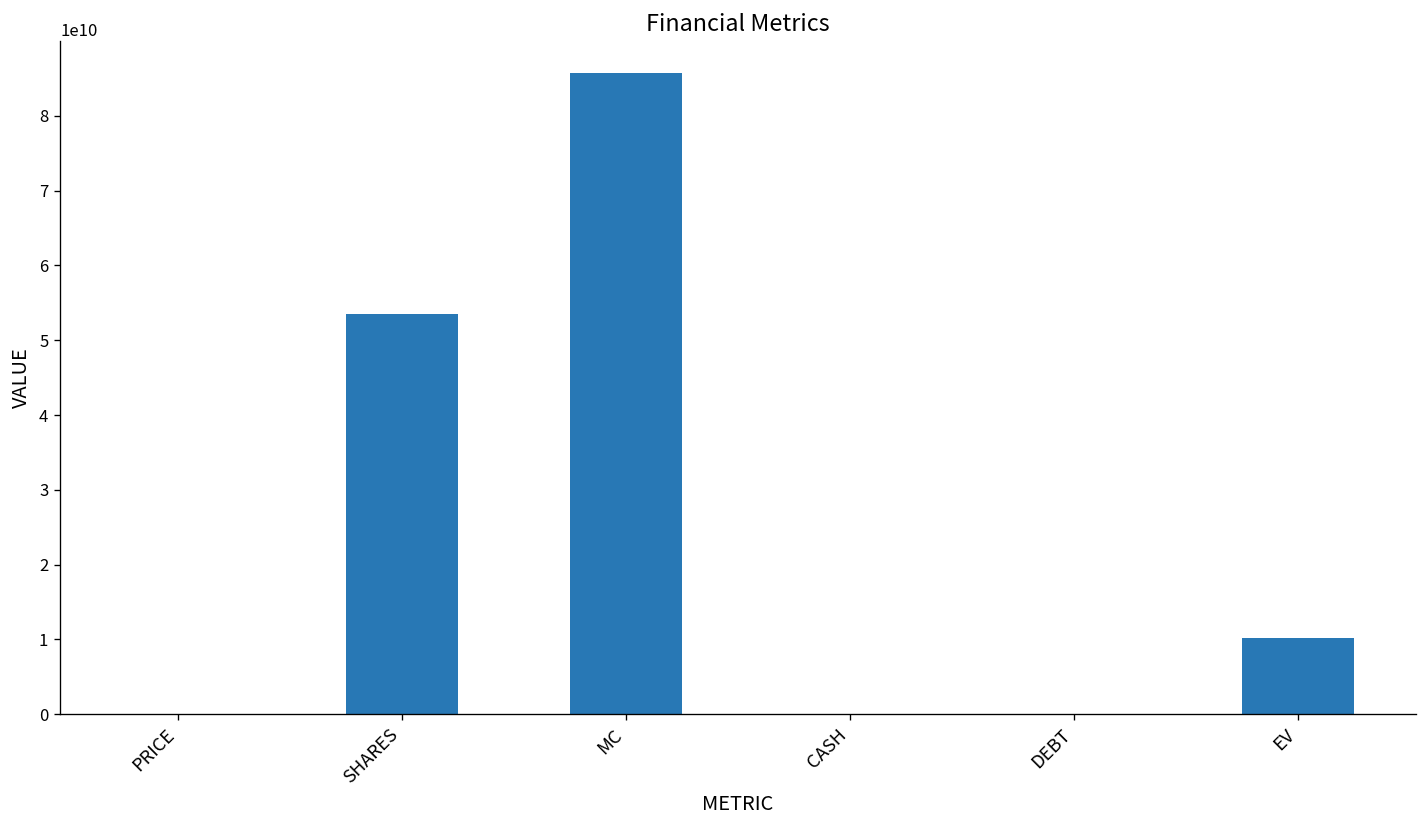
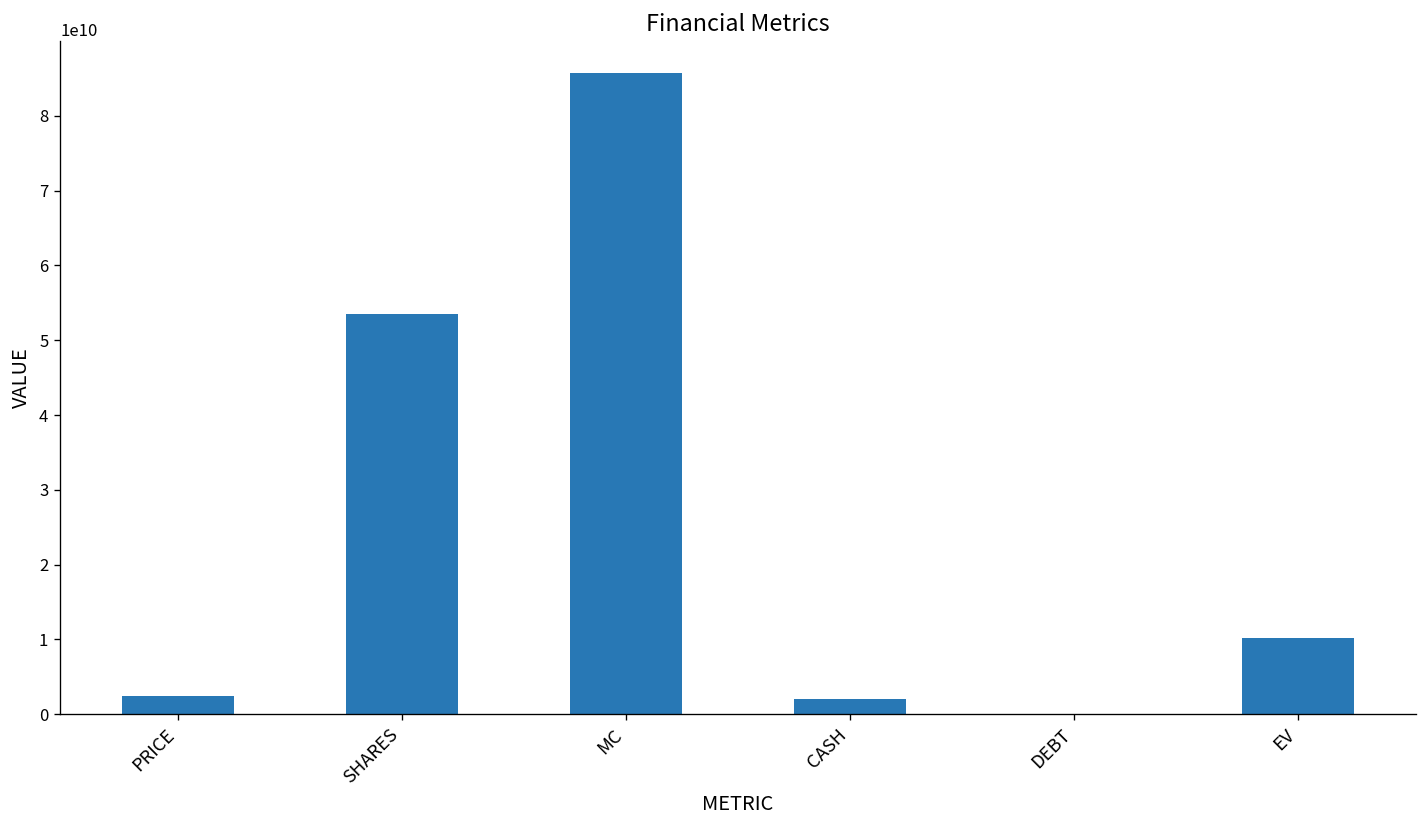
  {
-   "PRICE": 0,
+   "PRICE": 2000000000,
    "SHARES": 54000000000,
    "MC": 86000000000,
-   "CASH": 0,
+   "CASH": 2000000000,
    "EV": 10000000000
  }
